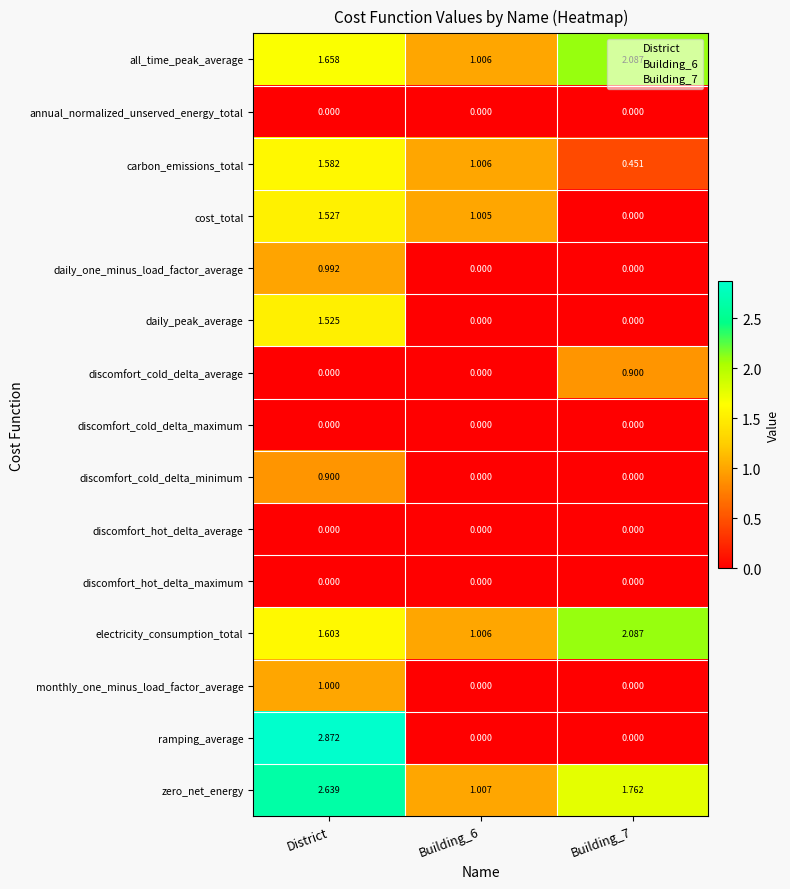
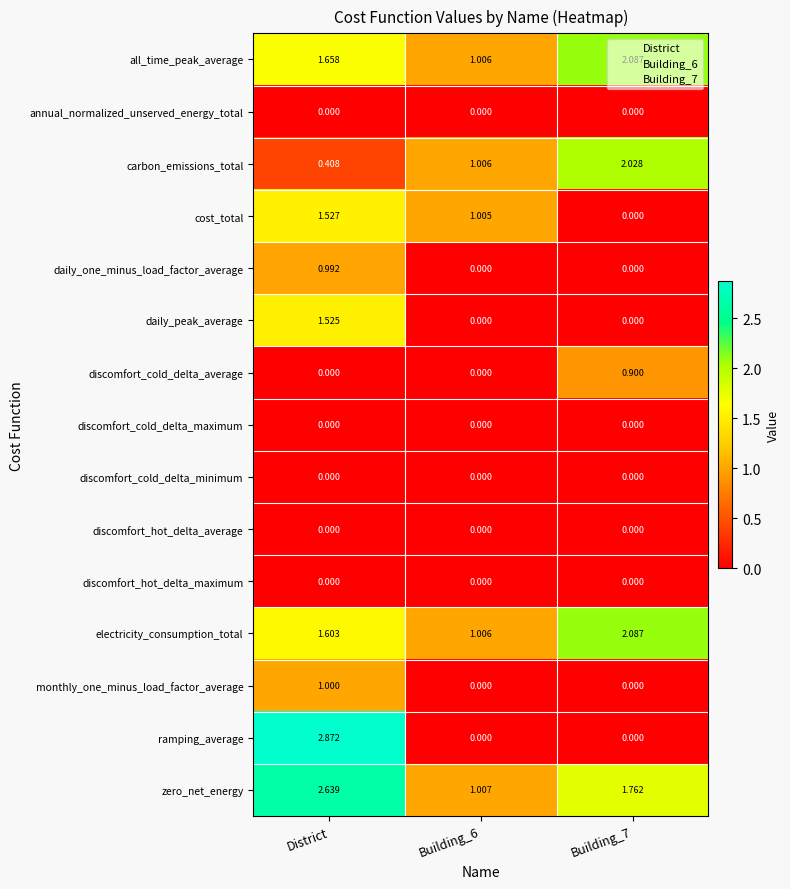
  {
    "all_time_peak_average": {
      "District": 1.658,
      "Building_6": 1.006
    },
    "annual_normalized_unserved_energy_total": {
      "District": 0.000,
      "Building_6": 0.000,
      "Building_7": 0.000
    },
    "carbon_emissions_total": {
-     "District": 1.582,
+     "District": 0.408,
      "Building_6": 1.006,
-     "Building_7": 0.451
+     "Building_7": 2.028
    },
    "cost_total": {
      "District": 1.527,
      "Building_6": 1.005,
      "Building_7": 0.000
    },
    "daily_one_minus_load_factor_average": {
      "District": 0.992,
      "Building_6": 0.000,
      "Building_7": 0.000
    },
    "daily_peak_average": {
      "District": 1.525,
      "Building_6": 0.000,
      "Building_7": 0.000
    },
    "discomfort_cold_delta_average": {
      "District": 0.000,
      "Building_6": 0.000,
      "Building_7": 0.900
    },
    "discomfort_cold_delta_maximum": {
      "District": 0.000,
      "Building_6": 0.000,
      "Building_7": 0.000
    },
    "discomfort_cold_delta_minimum": {
-     "District": 0.900,
+     "District": 0.000,
      "Building_6": 0.000,
      "Building_7": 0.000
    },
    "discomfort_hot_delta_average": {
      "District": 0.000,
      "Building_6": 0.000,
      "Building_7": 0.000
    },
    "discomfort_hot_delta_maximum": {
      "District": 0.000,
      "Building_6": 0.000,
      "Building_7": 0.000
    },
    "electricity_consumption_total": {
      "District": 1.603,
      "Building_6": 1.006,
      "Building_7": 2.087
    },
    "monthly_one_minus_load_factor_average": {
      "District": 1.000,
      "Building_6": 0.000,
      "Building_7": 0.000
    },
    "ramping_average": {
      "District": 2.872,
      "Building_6": 0.000,
      "Building_7": 0.000
    },
    "zero_net_energy": {
      "District": 2.639,
      "Building_6": 1.007,
      "Building_7": 1.762
    }
  }
